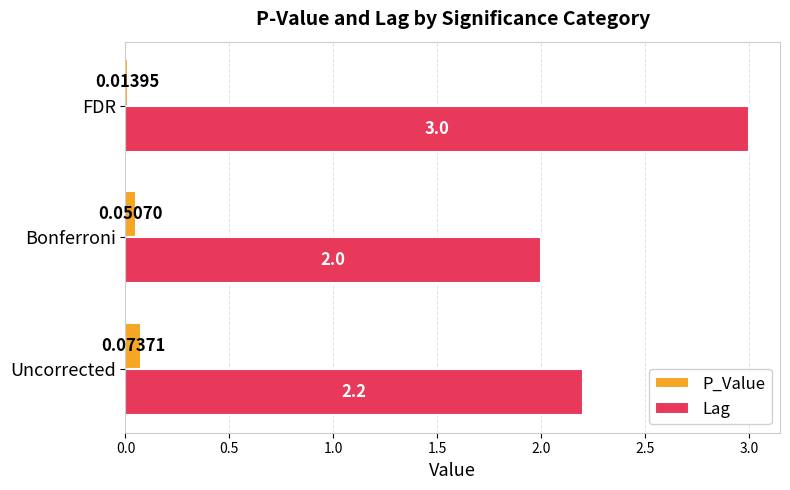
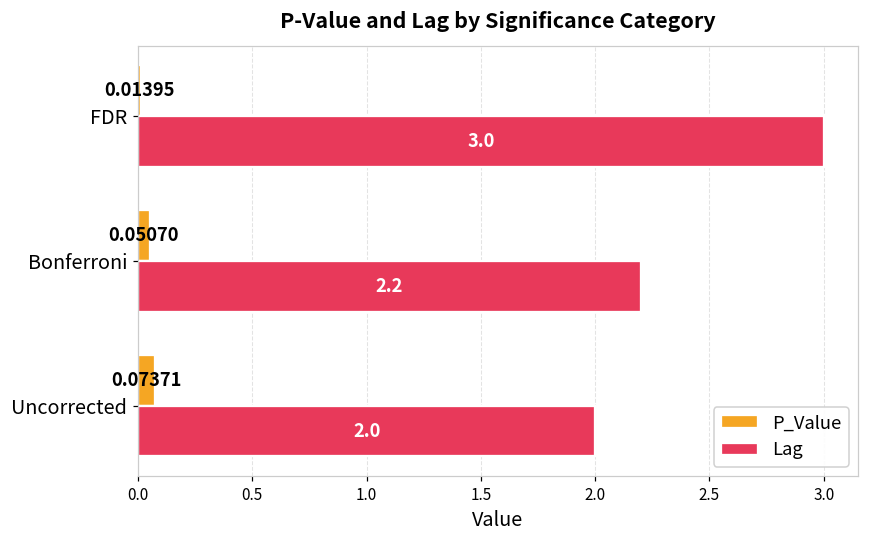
  {
    "P_Value": {
      "FDR": 0.01395,
      "Bonferroni": 0.05070,
      "Uncorrected": 0.07371
    },
    "Lag": {
      "FDR": 3.0,
-     "Bonferroni": 2.0,
-     "Uncorrected": 2.2
+     "Bonferroni": 2.2,
+     "Uncorrected": 2.0
    }
  }
